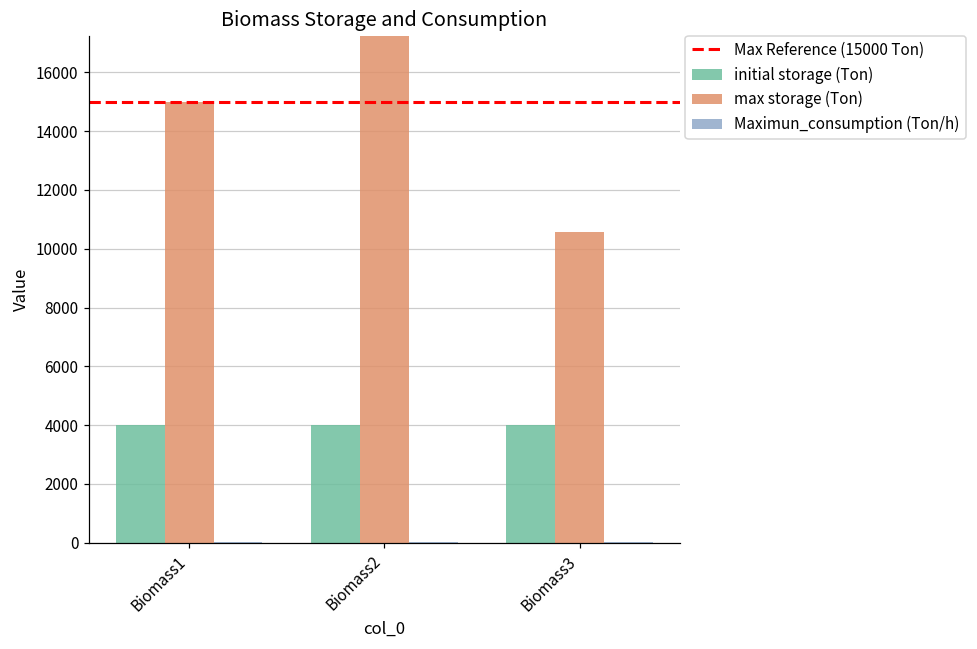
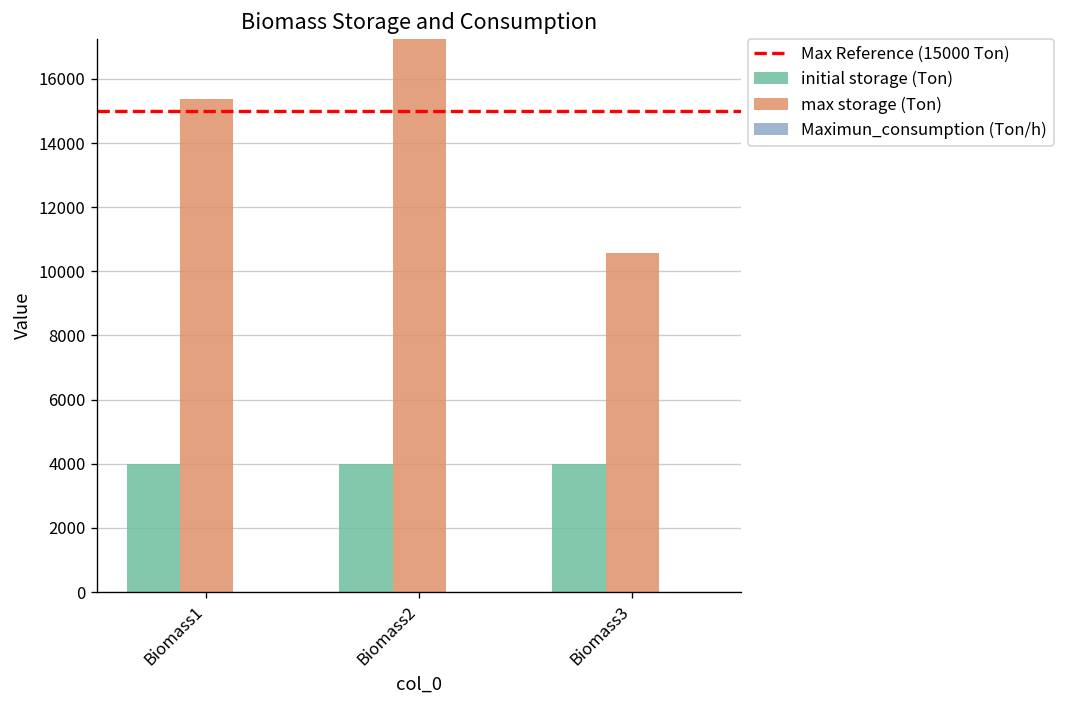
  {
    "max storage (Ton)": {
-     "Biomass1": 15000,
+     "Biomass1": 15400,
      "Biomass3": 10600
    }
  }
